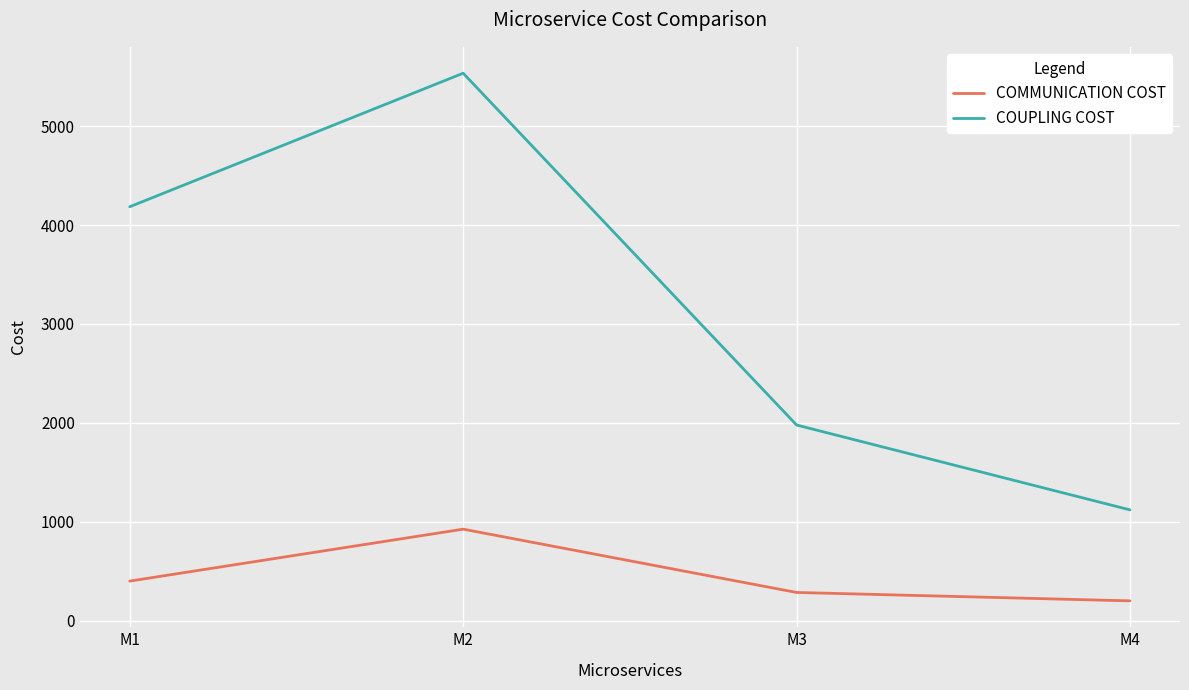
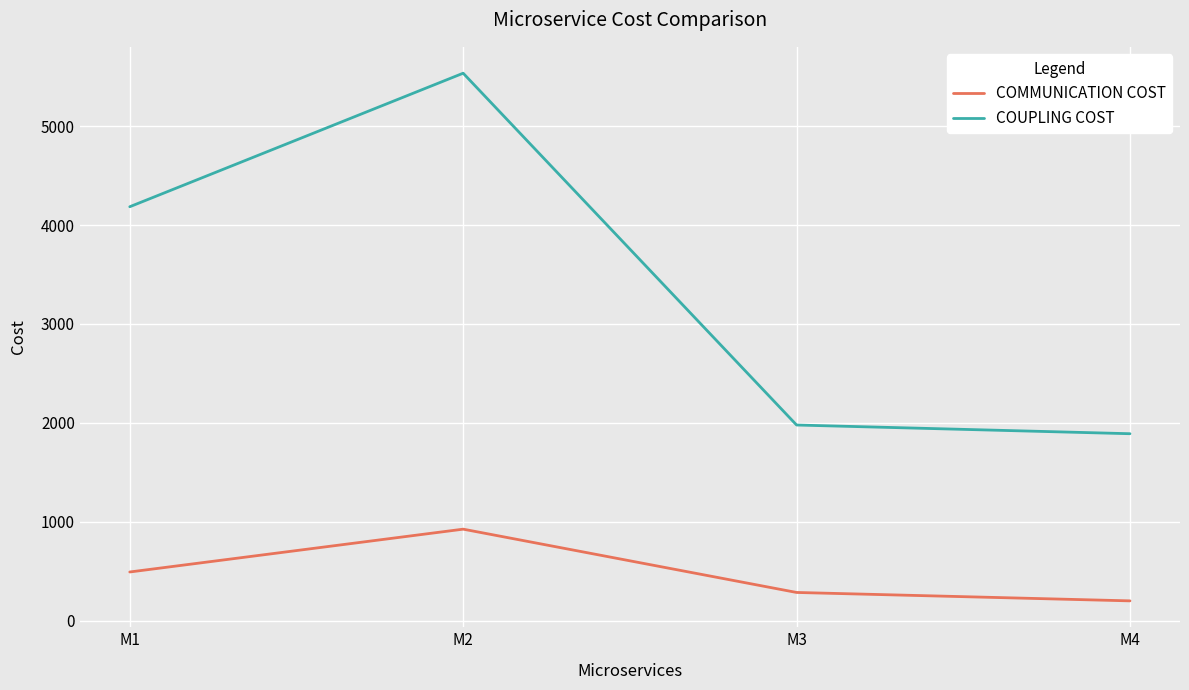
  {
    "COMMUNICATION COST": {
-     "M1": 400,
+     "M1": 500,
      "M2": 900,
      "M3": 300,
      "M4": 200
    },
    "COUPLING COST": {
      "M1": 4200,
      "M2": 5500,
      "M3": 2000,
-     "M4": 1100
+     "M4": 1900
    }
  }
